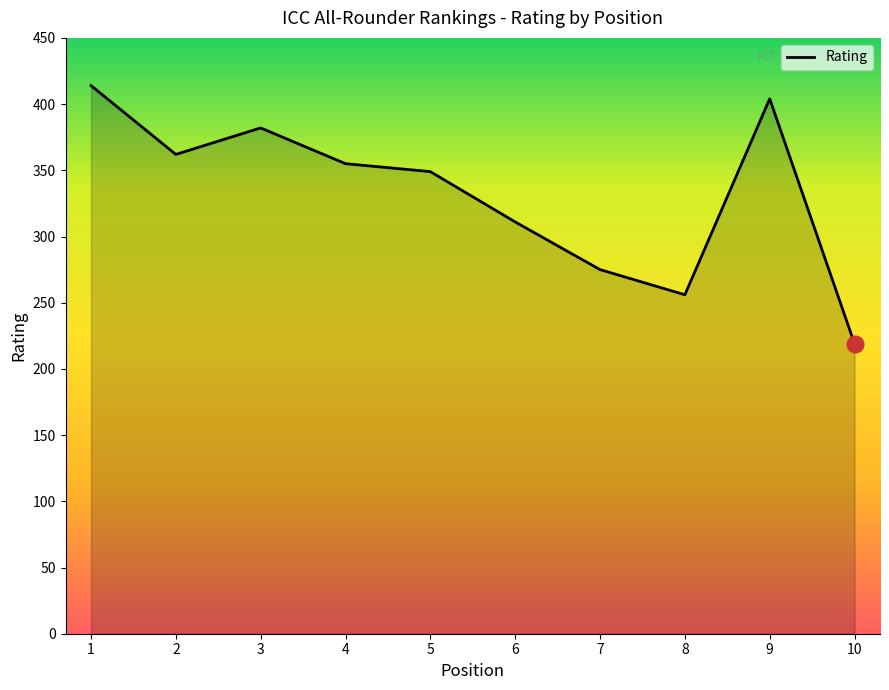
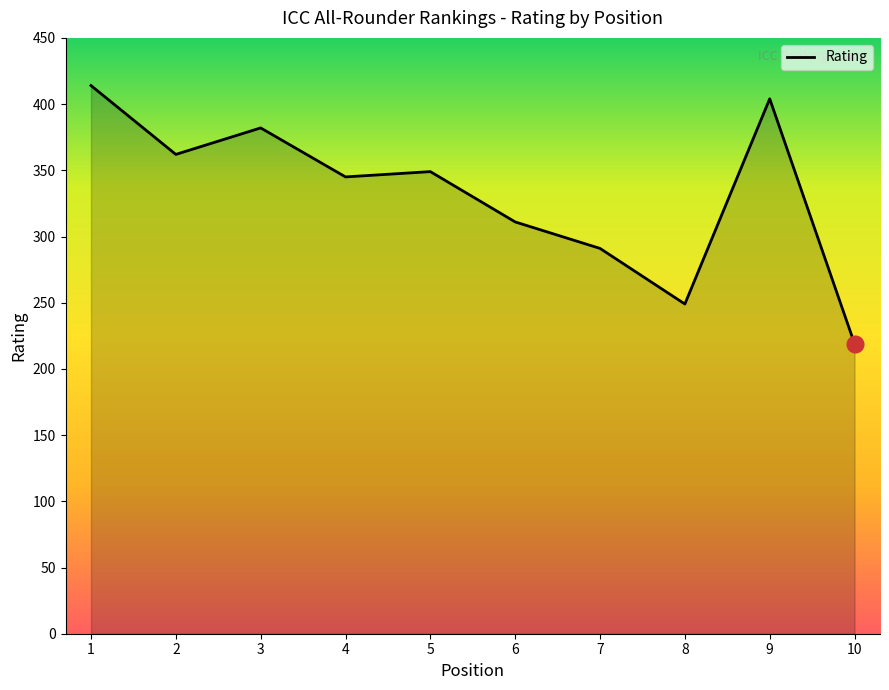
  {
    "Rating": {
      "1": 414,
      "2": 362,
      "3": 382,
-     "4": 355,
+     "4": 345,
      "5": 349,
      "6": 311,
-     "7": 275,
-     "8": 256,
+     "7": 291,
+     "8": 249,
      "9": 404
    }
  }
